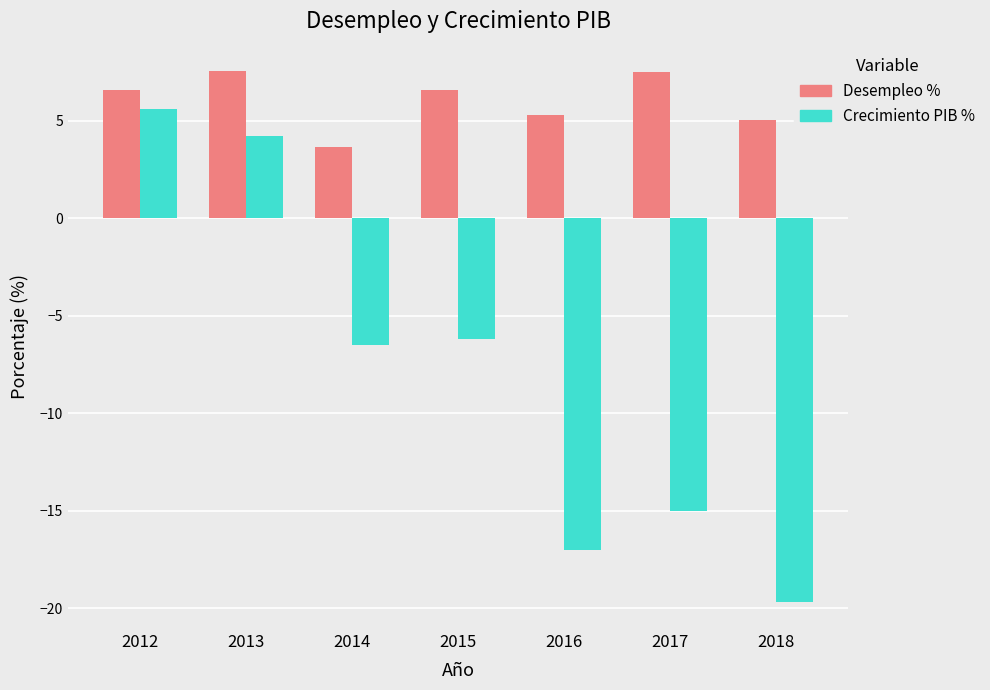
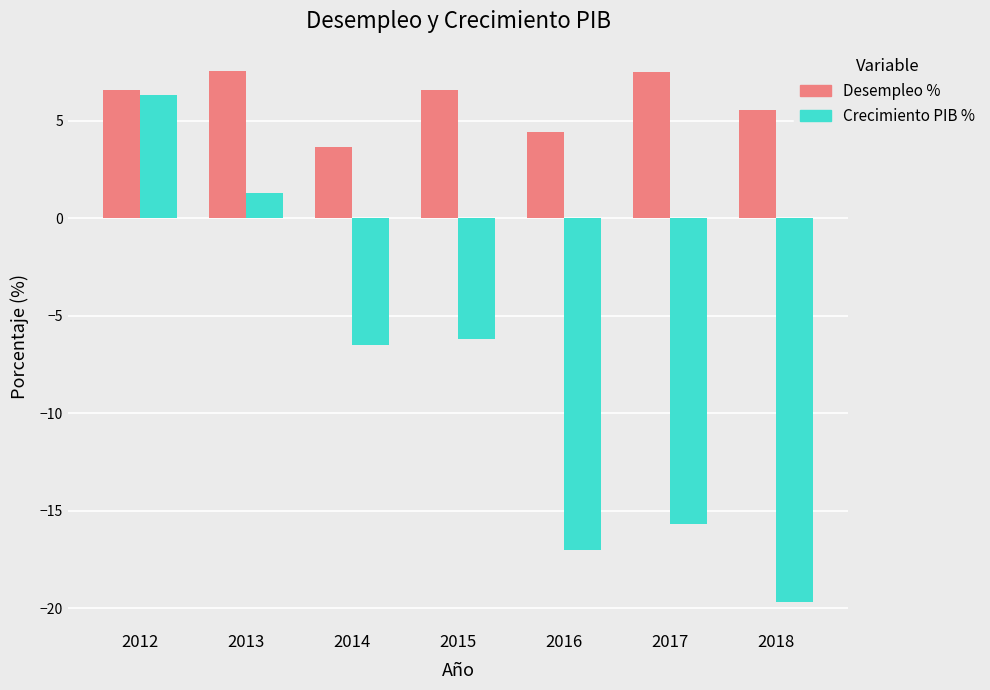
  {
    "Desempleo %": {
      "2012": 6.6,
      "2013": 7.5,
      "2014": 3.7,
      "2015": 6.6,
-     "2016": 5.3,
+     "2016": 4.4,
      "2017": 7.5,
-     "2018": 5.0
+     "2018": 5.5
    },
    "Crecimiento PIB %": {
-     "2012": 5.6,
-     "2013": 4.2,
+     "2012": 6.3,
+     "2013": 1.3,
      "2014": -6.5,
      "2015": -6.2,
      "2016": -17.0,
-     "2017": -15.0,
+     "2017": -15.7,
      "2018": -19.7
    }
  }
